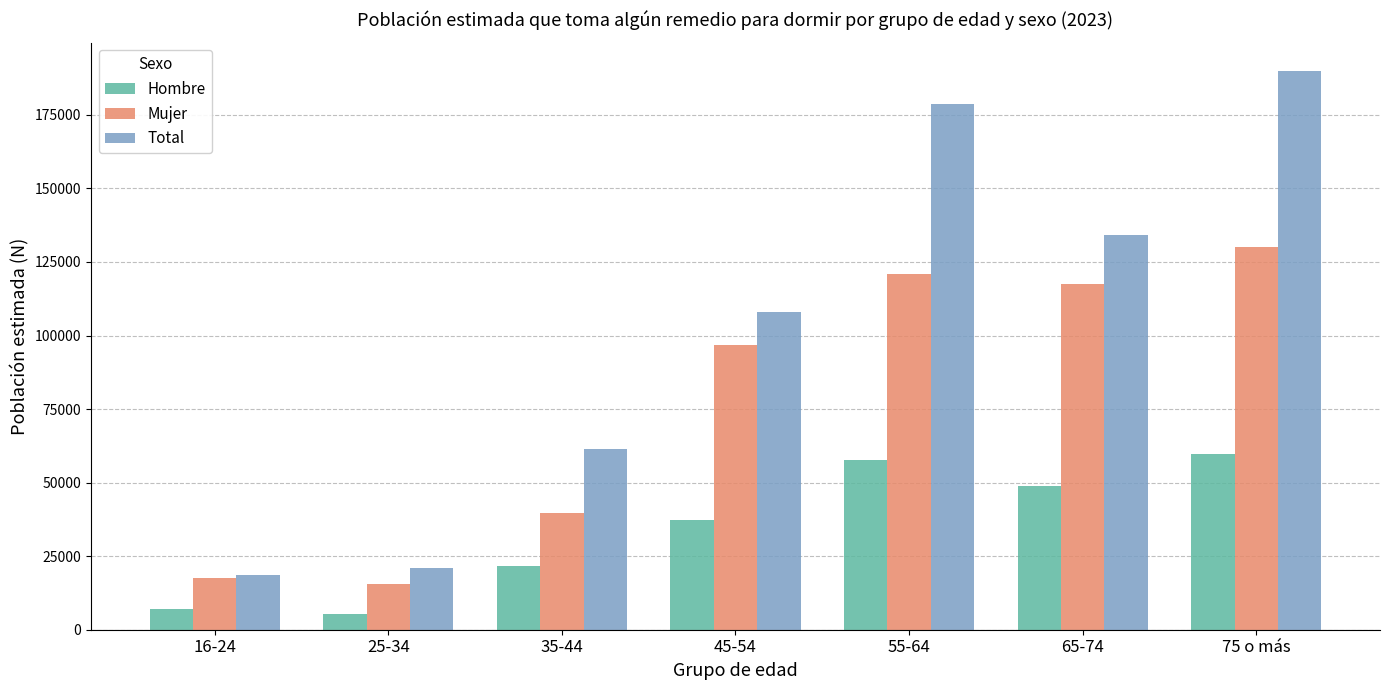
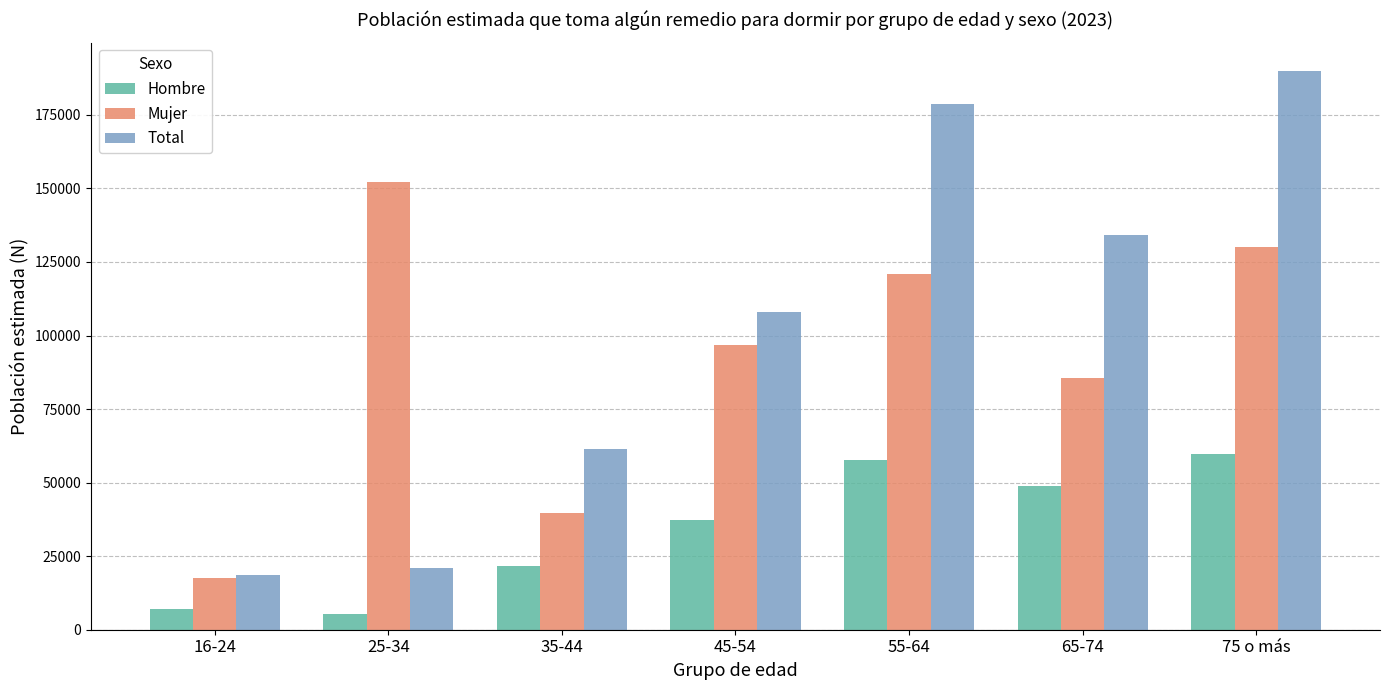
  {
    "Mujer": {
      "16-24": 18000,
-     "25-34": 15000,
+     "25-34": 152000,
      "35-44": 40000,
      "45-54": 97000,
      "55-64": 121000,
-     "65-74": 118000,
+     "65-74": 85000,
      "75 o más": 130000
    }
  }
